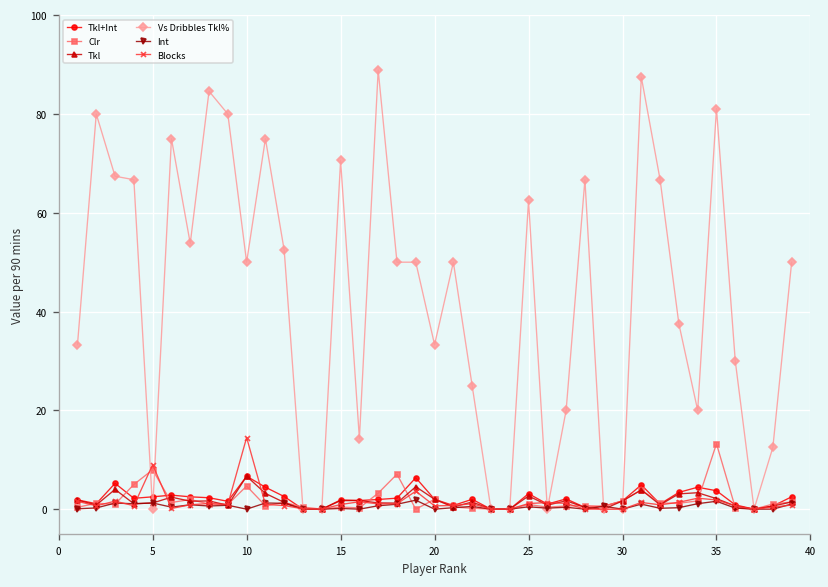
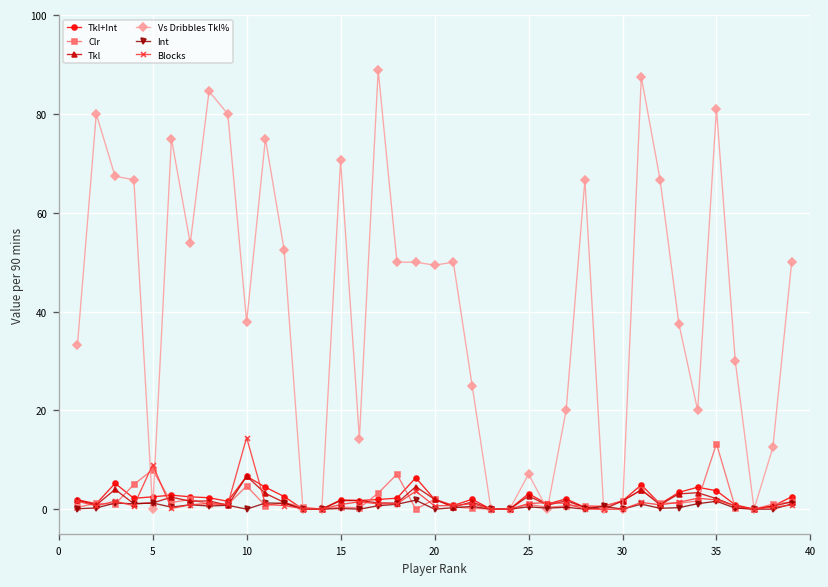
  {
    "Clr": {
      "5": 8,
      "10": 5,
      "35": 13
    },
    "Vs Dribbles Tkl%": {
      "5": 0,
-     "10": 50,
+     "10": 38,
      "15": 71,
-     "20": 33,
-     "25": 63,
+     "20": 49,
+     "25": 7,
      "35": 81
    },
    "Blocks": {
      "5": 9,
      "10": 15,
      "20": 1
    }
  }
